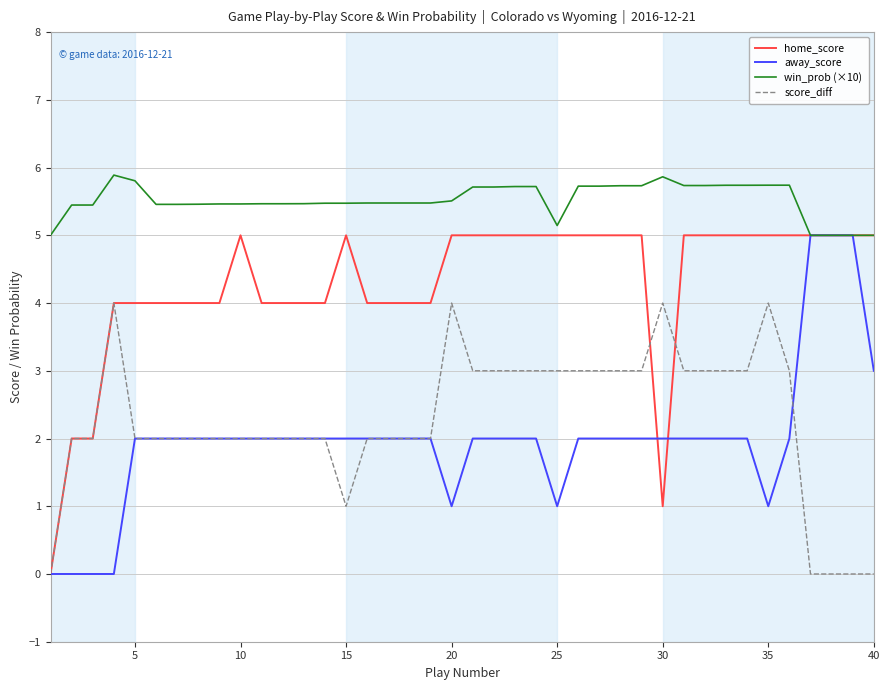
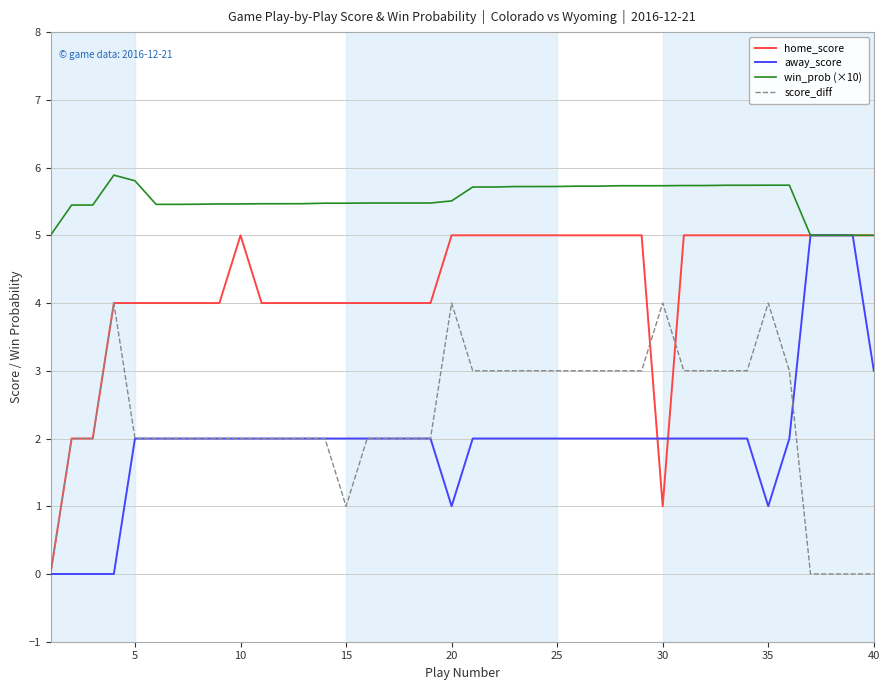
  {
    "home_score": {
      "5": 4,
      "10": 5,
-     "15": 5,
+     "15": 4,
      "20": 5,
      "25": 5,
      "30": 1,
      "35": 5
    },
    "away_score": {
      "15": 2,
      "20": 1,
-     "25": 1,
+     "25": 2,
      "30": 2,
      "35": 1,
      "40": 3
    },
    "win_prob (×10)": {
      "5": 5.8,
      "10": 5.5,
      "15": 5.5,
      "20": 5.5,
-     "25": 5.1,
-     "30": 5.9,
+     "25": 5.7,
+     "30": 5.7,
      "35": 5.7
    },
    "score_diff": {
      "15": 1.0,
      "20": 4.0,
      "25": 3.0,
      "30": 4.0,
      "35": 4.0,
      "40": 0.0
    }
  }
